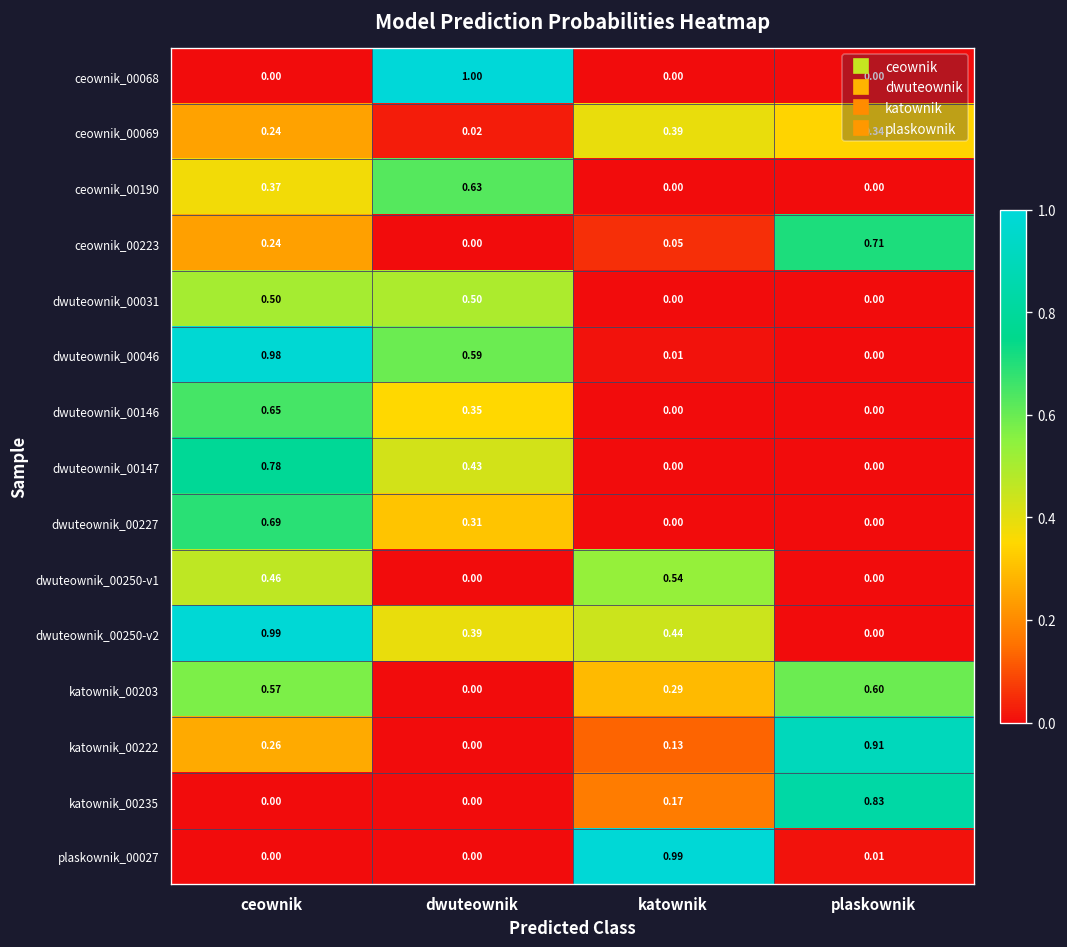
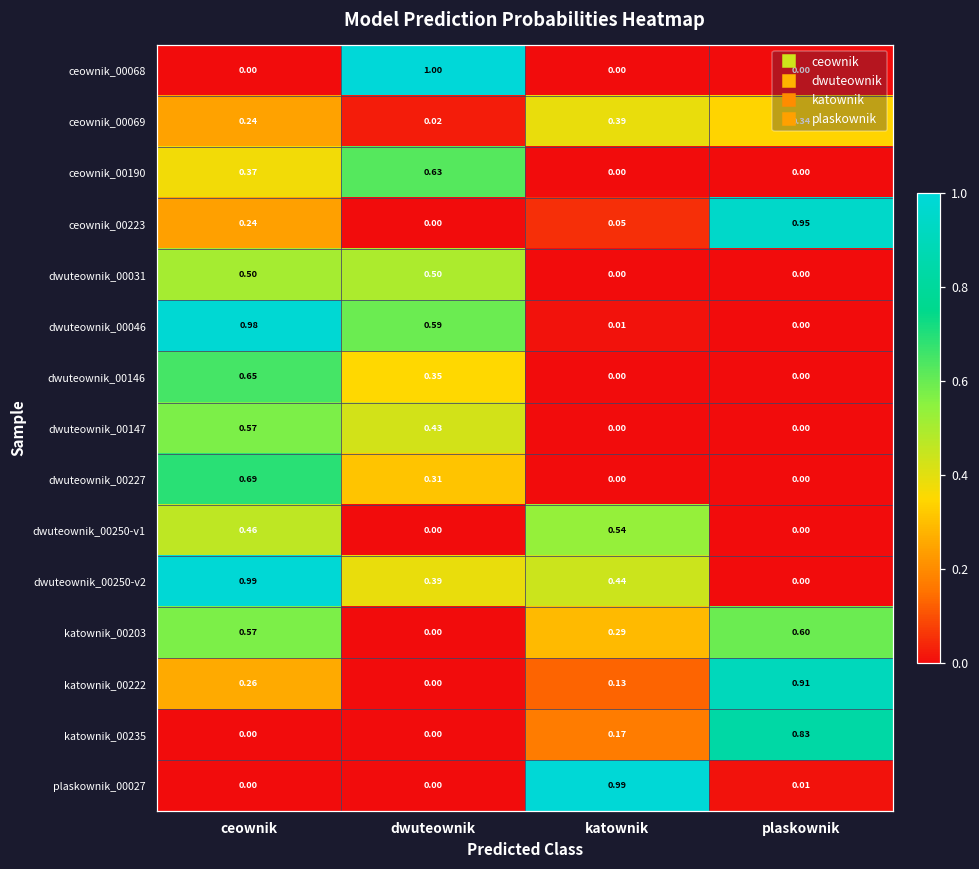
  {
    "ceownik_00068": {
      "ceownik": 0.00,
      "dwuteownik": 1.00,
      "katownik": 0.00
    },
    "ceownik_00069": {
      "ceownik": 0.24,
      "dwuteownik": 0.02,
      "katownik": 0.39
    },
    "ceownik_00190": {
      "ceownik": 0.37,
      "dwuteownik": 0.63,
      "katownik": 0.00,
      "plaskownik": 0.00
    },
    "ceownik_00223": {
      "ceownik": 0.24,
      "dwuteownik": 0.00,
      "katownik": 0.05,
-     "plaskownik": 0.71
+     "plaskownik": 0.95
    },
    "dwuteownik_00031": {
      "ceownik": 0.50,
      "dwuteownik": 0.50,
      "katownik": 0.00,
      "plaskownik": 0.00
    },
    "dwuteownik_00046": {
      "ceownik": 0.98,
      "dwuteownik": 0.59,
      "katownik": 0.01,
      "plaskownik": 0.00
    },
    "dwuteownik_00146": {
      "ceownik": 0.65,
      "dwuteownik": 0.35,
      "katownik": 0.00,
      "plaskownik": 0.00
    },
    "dwuteownik_00147": {
-     "ceownik": 0.78,
+     "ceownik": 0.57,
      "dwuteownik": 0.43,
      "katownik": 0.00,
      "plaskownik": 0.00
    },
    "dwuteownik_00227": {
      "ceownik": 0.69,
      "dwuteownik": 0.31,
      "katownik": 0.00,
      "plaskownik": 0.00
    },
    "dwuteownik_00250-v1": {
      "ceownik": 0.46,
      "dwuteownik": 0.00,
      "katownik": 0.54,
      "plaskownik": 0.00
    },
    "dwuteownik_00250-v2": {
      "ceownik": 0.99,
      "dwuteownik": 0.39,
      "katownik": 0.44,
      "plaskownik": 0.00
    },
    "katownik_00203": {
      "ceownik": 0.57,
      "dwuteownik": 0.00,
      "katownik": 0.29,
      "plaskownik": 0.60
    },
    "katownik_00222": {
      "ceownik": 0.26,
      "dwuteownik": 0.00,
      "katownik": 0.13,
      "plaskownik": 0.91
    },
    "katownik_00235": {
      "ceownik": 0.00,
      "dwuteownik": 0.00,
      "katownik": 0.17,
      "plaskownik": 0.83
    },
    "plaskownik_00027": {
      "ceownik": 0.00,
      "dwuteownik": 0.00,
      "katownik": 0.99,
      "plaskownik": 0.01
    }
  }
